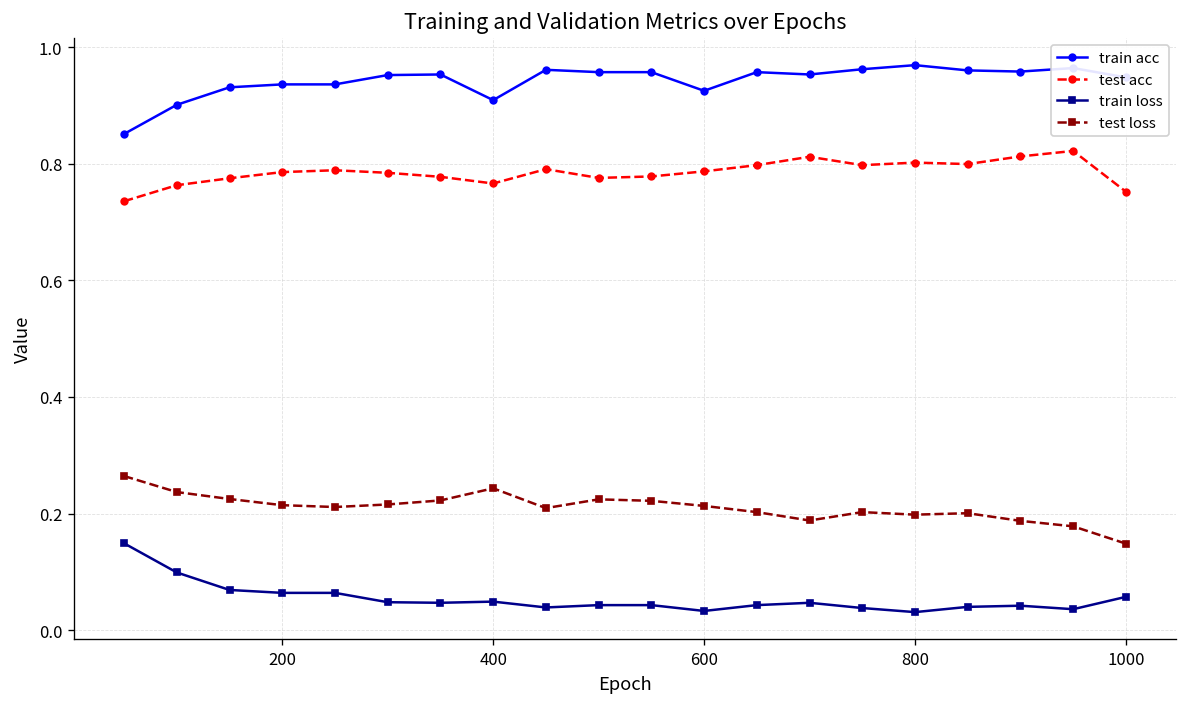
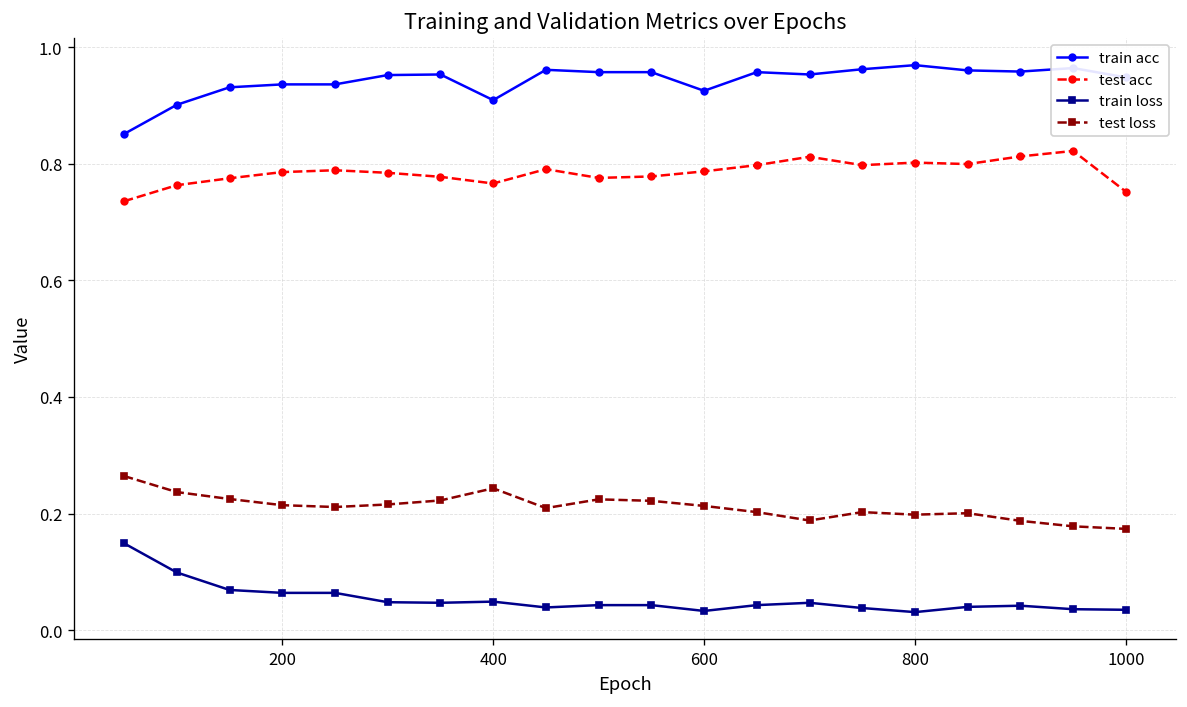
  {
    "train acc": {
      "200": 0.94,
      "400": 0.91,
      "600": 0.93,
      "800": 0.97
    },
    "test acc": {
      "200": 0.79,
      "400": 0.77,
      "600": 0.79,
      "800": 0.80,
      "1000": 0.75
    },
    "train loss": {
      "200": 0.06,
      "400": 0.05,
      "600": 0.03,
      "800": 0.03,
-     "1000": 0.06
+     "1000": 0.03
    },
    "test loss": {
      "200": 0.21,
      "400": 0.24,
      "600": 0.21,
      "800": 0.20,
-     "1000": 0.15
+     "1000": 0.17
    }
  }
